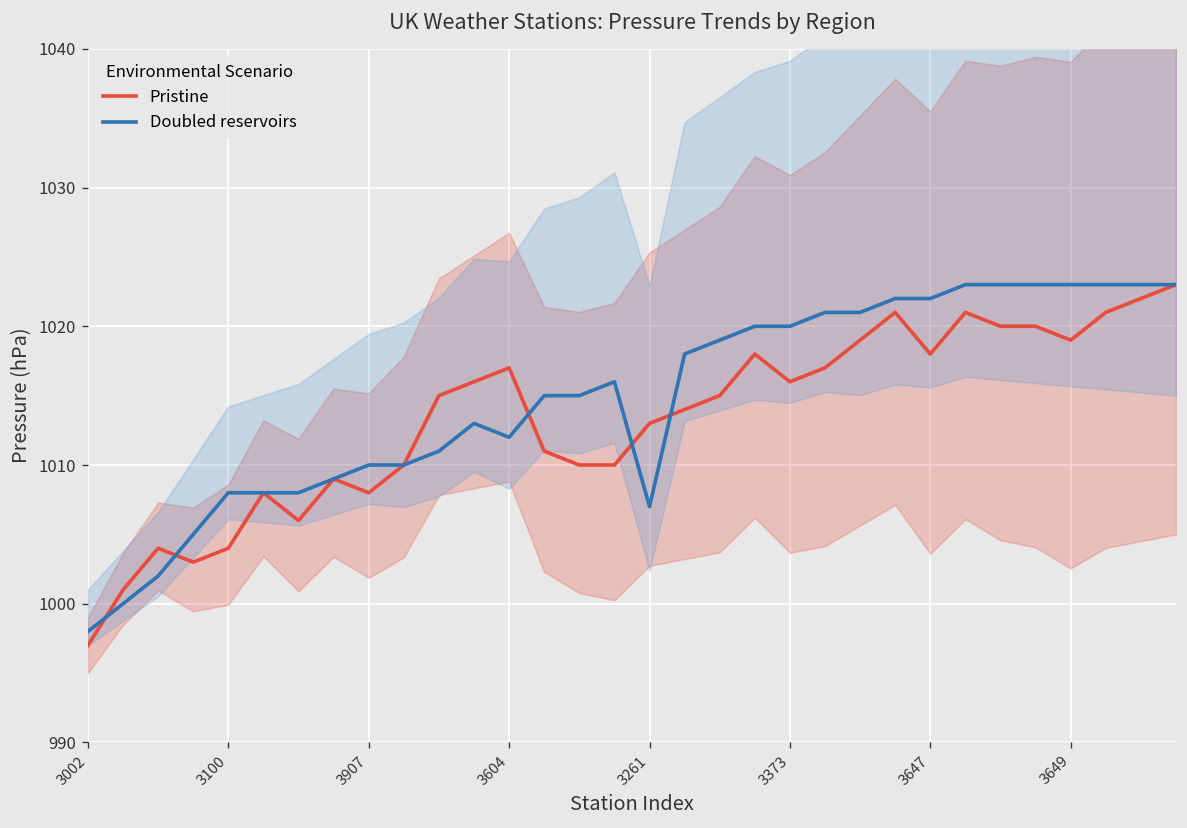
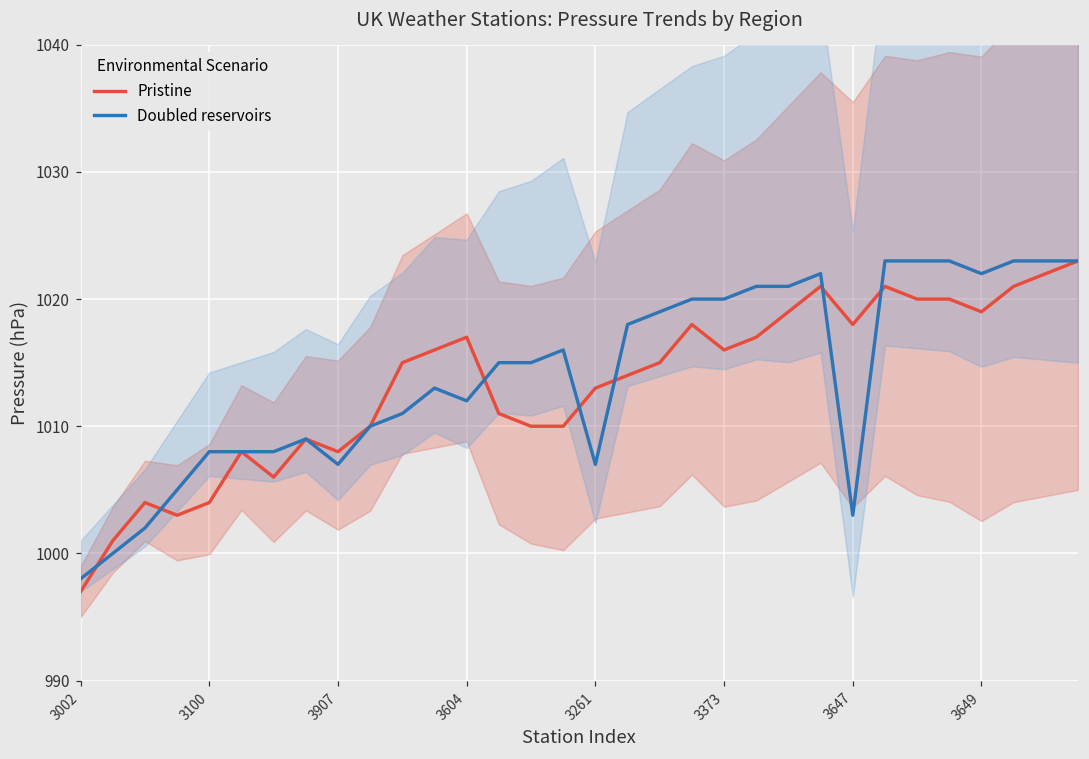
  {
    "Doubled reservoirs": {
      "3002": 998,
      "3100": 1008,
-     "3907": 1010,
+     "3907": 1007,
      "3604": 1012,
      "3261": 1007,
      "3373": 1020,
-     "3647": 1022,
-     "3649": 1023
+     "3647": 1003,
+     "3649": 1022
    }
  }
